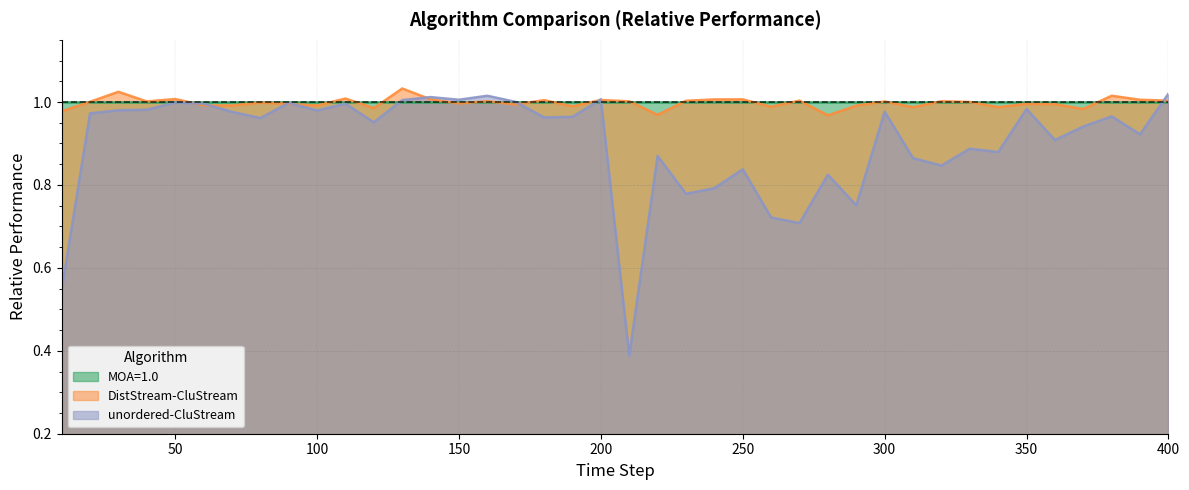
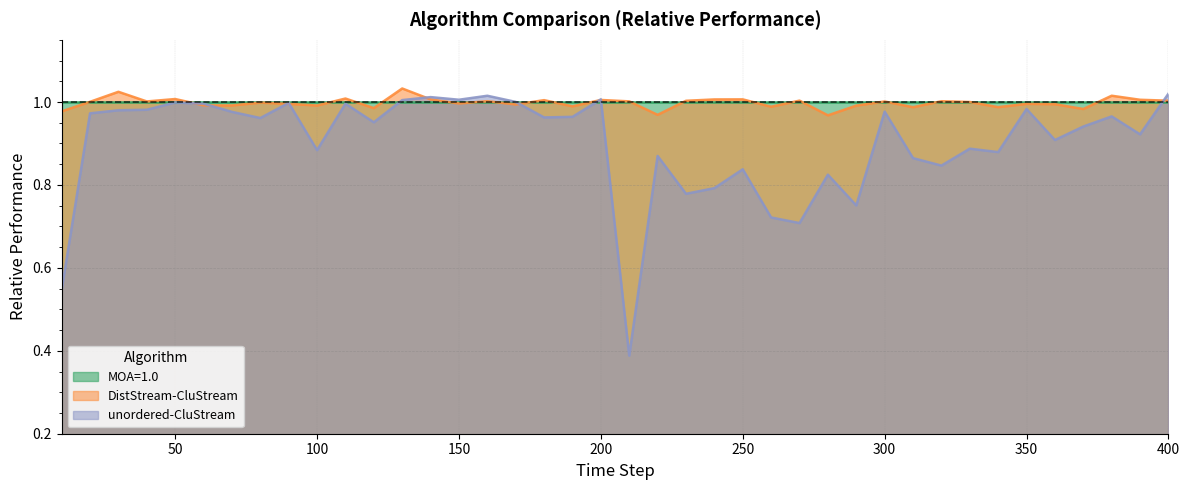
  {
    "MOA=1.0": {
      "100": 1.00,
      "250": 1.00
    },
    "DistStream-CluStream": {
      "50": 1.01,
      "100": 0.99,
      "250": 1.01
    },
    "unordered-CluStream": {
-     "100": 0.98,
+     "100": 0.88,
      "250": 0.84,
      "300": 0.98,
      "350": 0.98,
      "400": 1.02
    }
  }
